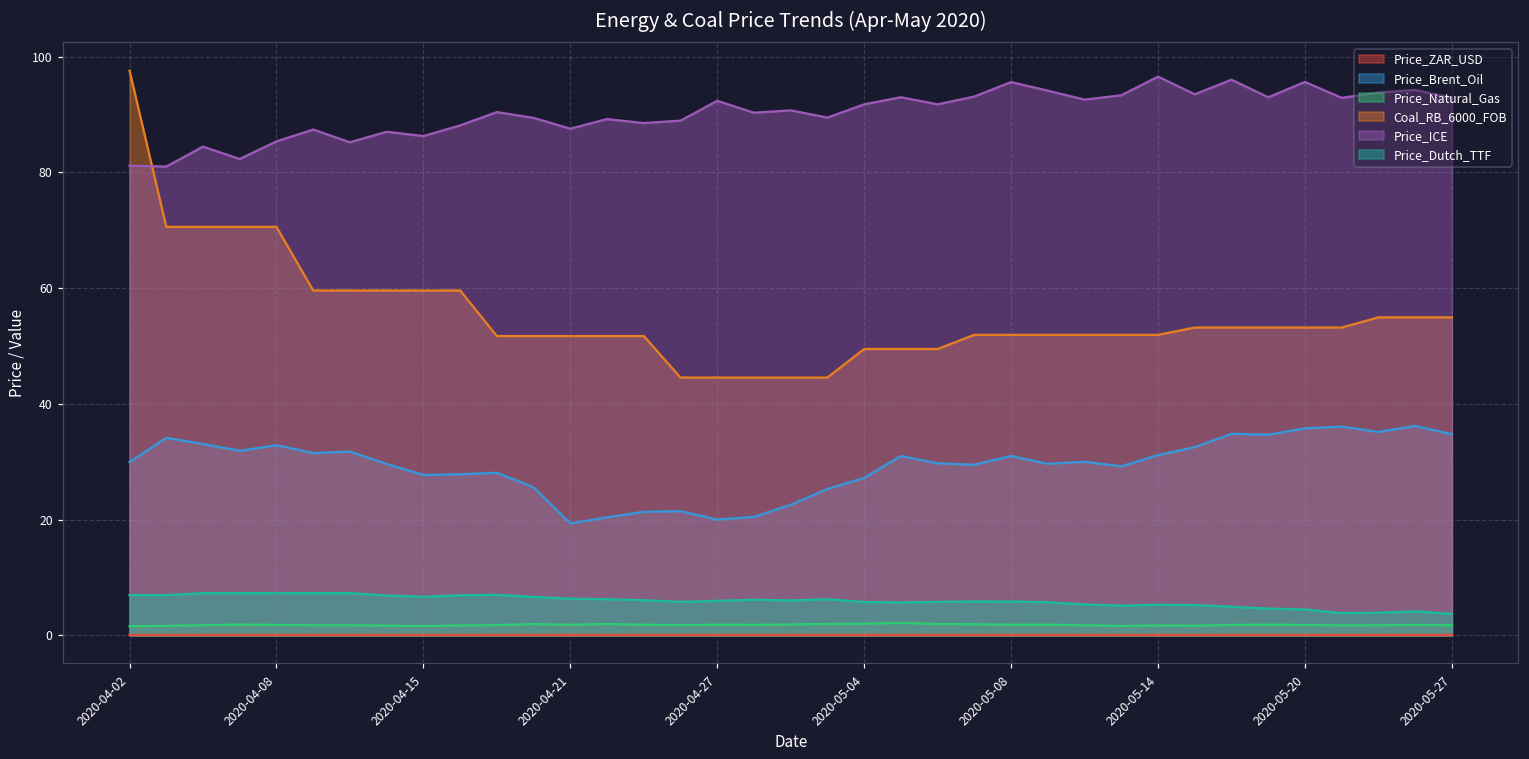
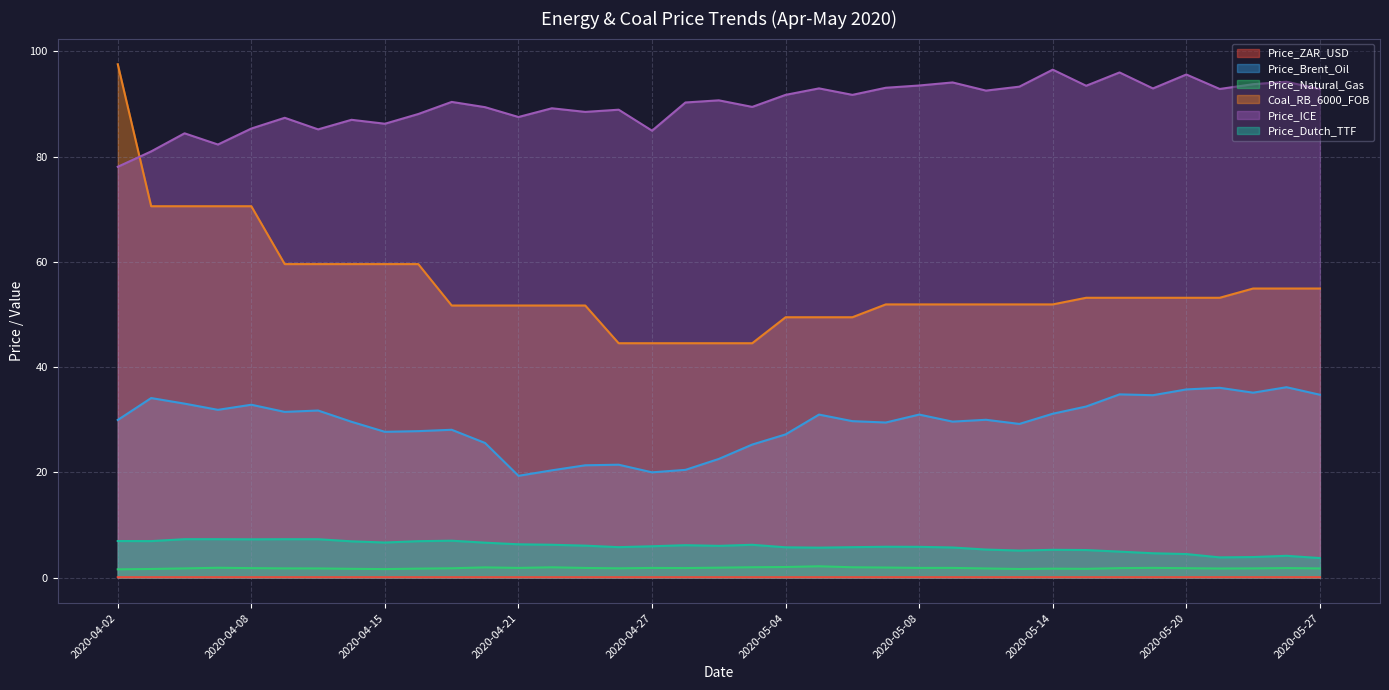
  {
    "Price_ICE": {
-     "2020-04-02": 81,
+     "2020-04-02": 78,
      "2020-04-08": 85,
      "2020-04-15": 86,
      "2020-04-21": 88,
-     "2020-04-27": 92,
+     "2020-04-27": 85,
      "2020-05-04": 92,
-     "2020-05-08": 96,
+     "2020-05-08": 94,
      "2020-05-14": 97,
      "2020-05-20": 96
    }
  }
